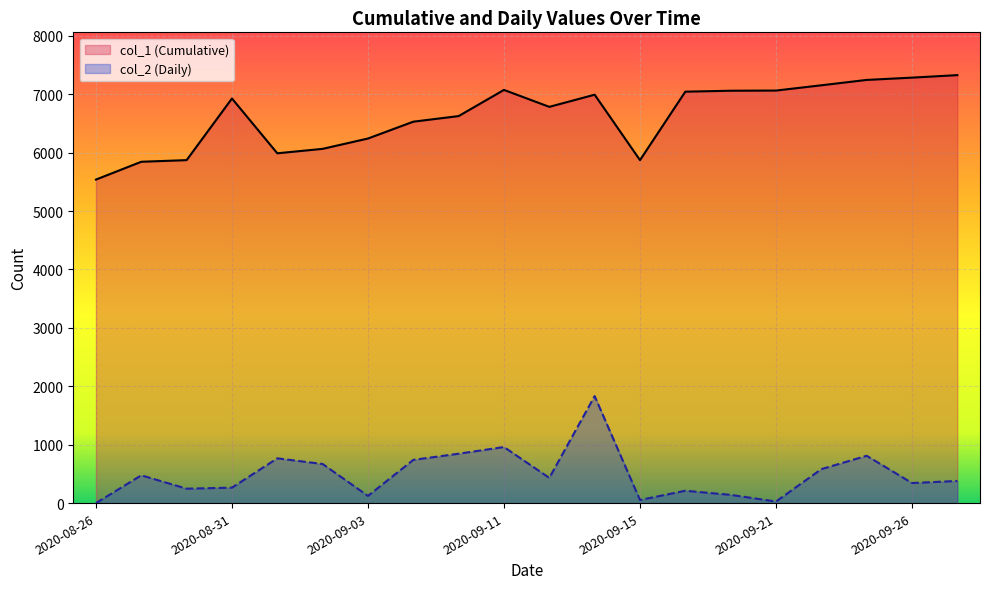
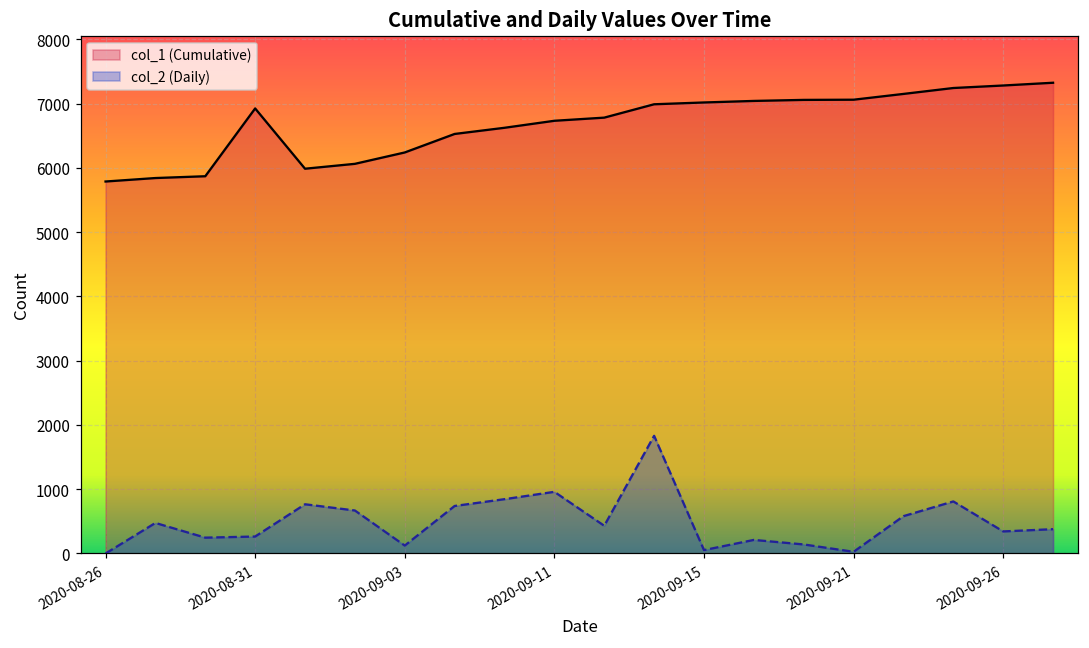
  {
    "col_1 (Cumulative)": {
-     "2020-08-26": 5500,
+     "2020-08-26": 5800,
      "2020-08-31": 6900,
      "2020-09-03": 6200,
-     "2020-09-11": 7100,
-     "2020-09-15": 5900,
+     "2020-09-11": 6700,
+     "2020-09-15": 7000,
      "2020-09-21": 7100,
      "2020-09-26": 7300
    },
    "col_2 (Daily)": {
      "2020-08-26": 0,
      "2020-08-31": 300,
      "2020-09-03": 100,
      "2020-09-11": 1000,
      "2020-09-15": 100,
      "2020-09-21": 0,
      "2020-09-26": 300
    }
  }
